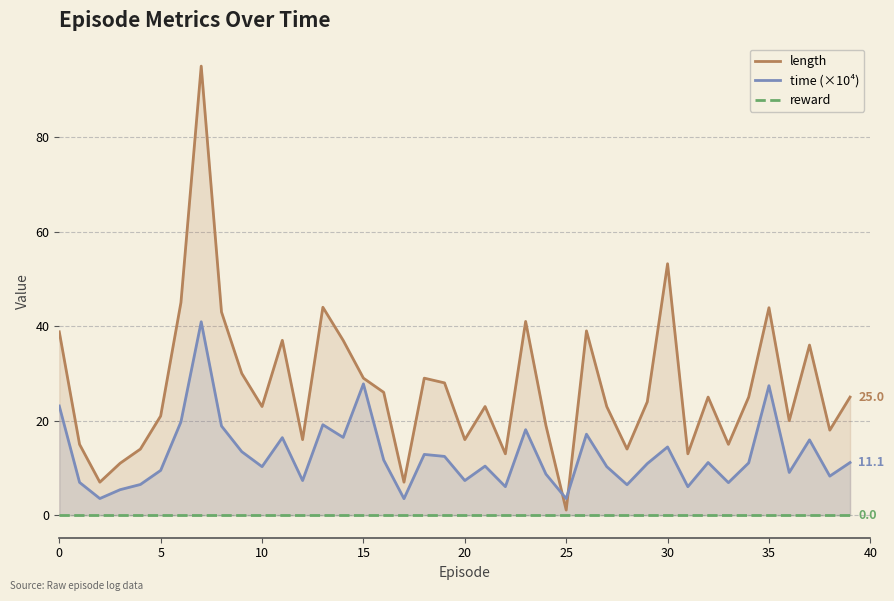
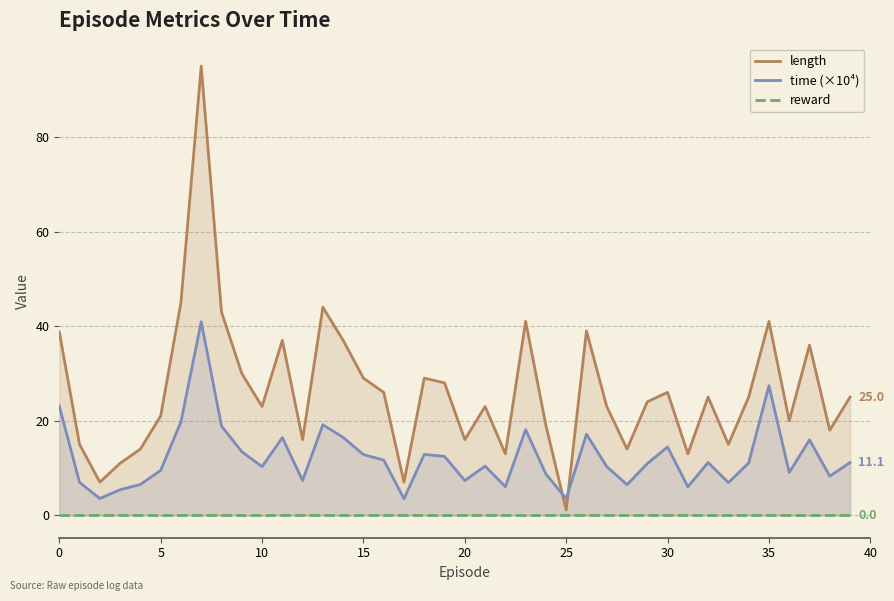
  {
    "length": {
      "0": 39,
      "5": 21,
      "10": 23,
      "15": 29,
      "20": 16,
      "25": 1,
-     "30": 53,
-     "35": 44
+     "30": 26,
+     "35": 41
    },
    "time (×10⁴)": {
      "0": 23,
      "5": 9,
      "10": 10,
-     "15": 28,
+     "15": 13,
      "20": 7,
      "25": 4,
      "30": 14,
      "35": 27
    },
    "reward": {
      "0": 0,
      "5": 0,
      "10": 0,
      "15": 0,
      "20": 0,
      "25": 0,
      "30": 0,
      "35": 0
    }
  }
